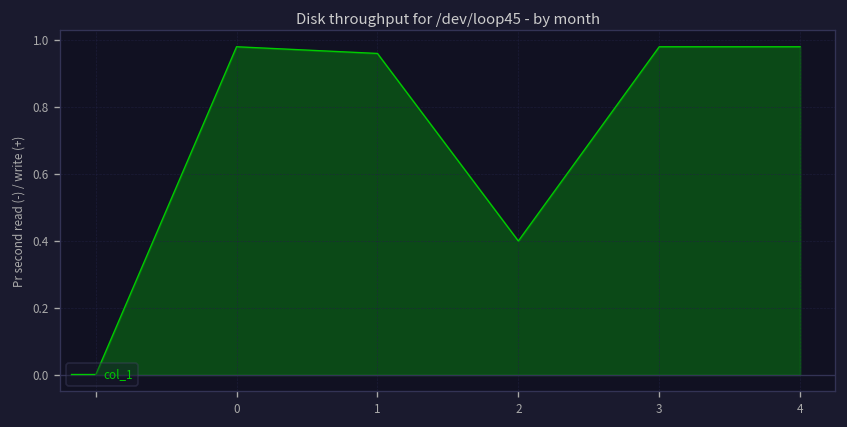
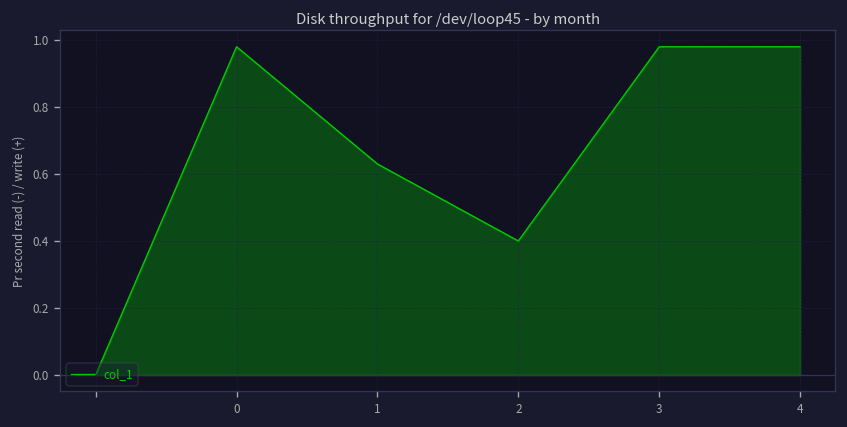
  {
    "0": 0.98,
-   "1": 0.96,
+   "1": 0.63,
    "2": 0.40,
    "3": 0.98,
    "4": 0.98
  }
